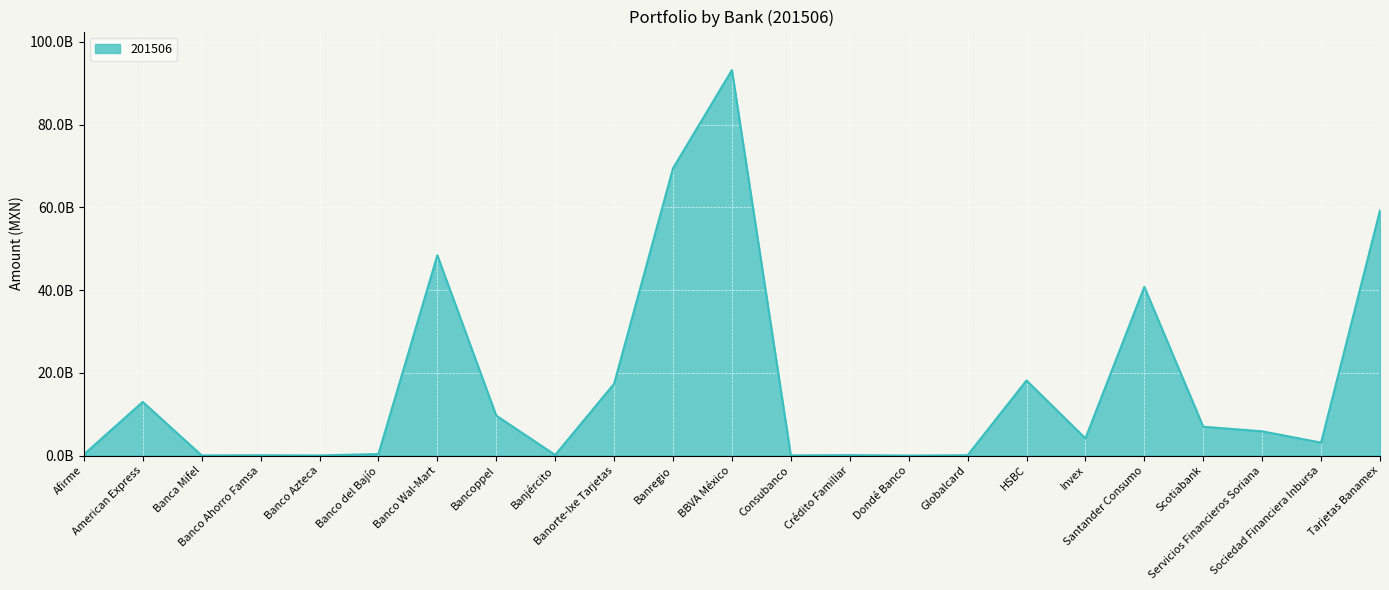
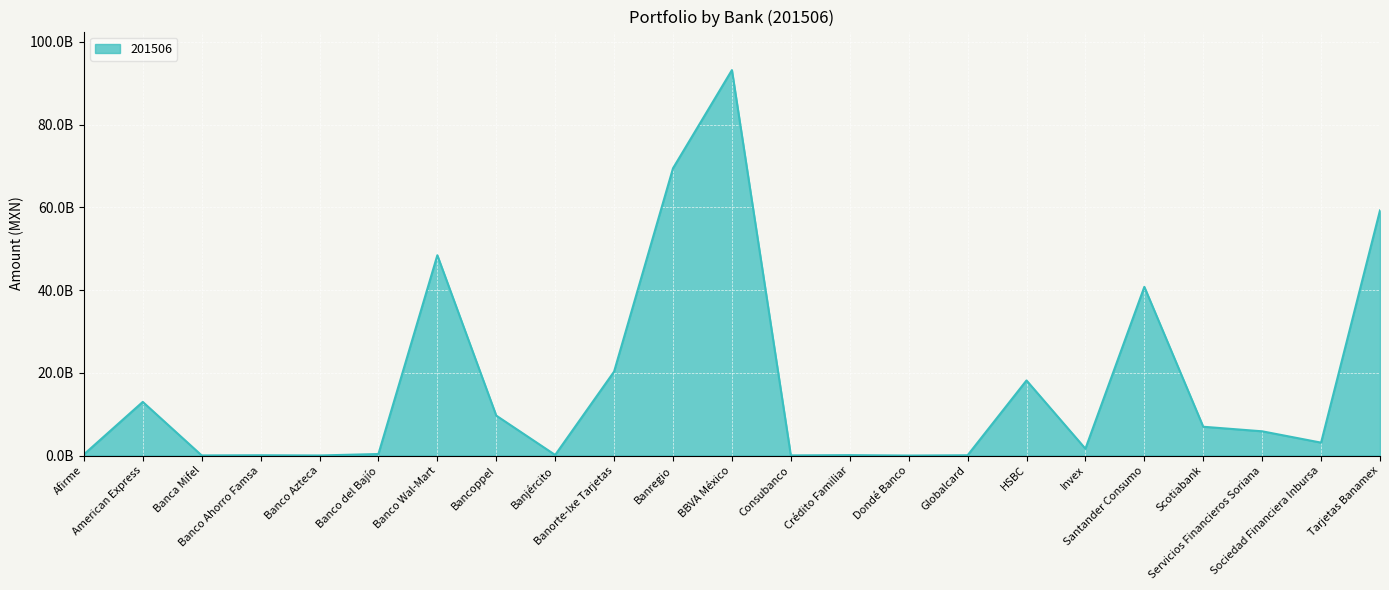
  {
    "Afirme": 0,
    "American Express": 13000000000,
    "Banca Mifel": 0,
    "Banco Ahorro Famsa": 0,
    "Banco Azteca": 0,
    "Banco del Bajío": 0,
    "Banco Wal-Mart": 48000000000,
    "Bancoppel": 10000000000,
    "Banjército": 0,
-   "Banorte-Ixe Tarjetas": 17000000000,
+   "Banorte-Ixe Tarjetas": 20000000000,
    "Banregio": 69000000000,
    "BBVA México": 93000000000,
    "Consubanco": 0,
    "Crédito Familiar": 0,
    "Dondé Banco": 0,
    "Globalcard": 0,
    "HSBC": 18000000000,
-   "Invex": 4000000000,
+   "Invex": 2000000000,
    "Santander Consumo": 41000000000,
    "Scotiabank": 7000000000,
    "Servicios Financieros Soriana": 6000000000,
    "Sociedad Financiera Inbursa": 3000000000,
    "Tarjetas Banamex": 59000000000
  }
